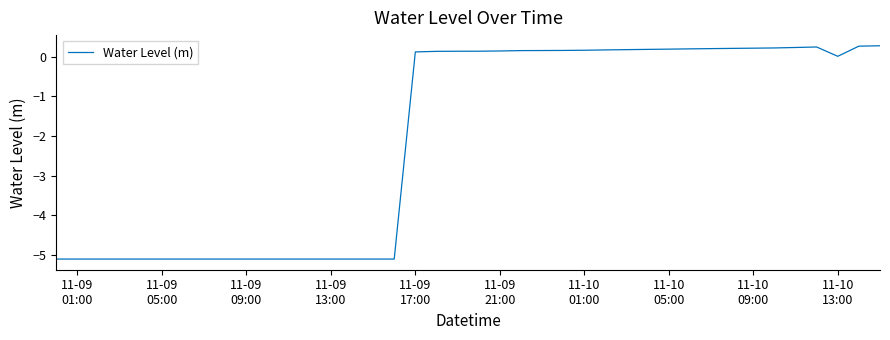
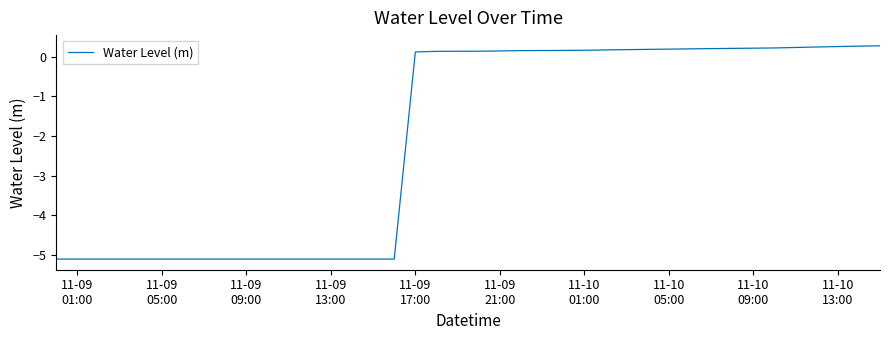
  {
    "11-09 01:00": -5.1,
    "11-09 05:00": -5.1,
    "11-09 09:00": -5.1,
    "11-09 13:00": -5.1,
    "11-09 17:00": 0.1,
    "11-09 21:00": 0.1,
    "11-10 01:00": 0.2,
    "11-10 05:00": 0.2,
    "11-10 09:00": 0.2,
-   "11-10 13:00": 0.0
+   "11-10 13:00": 0.3
  }
